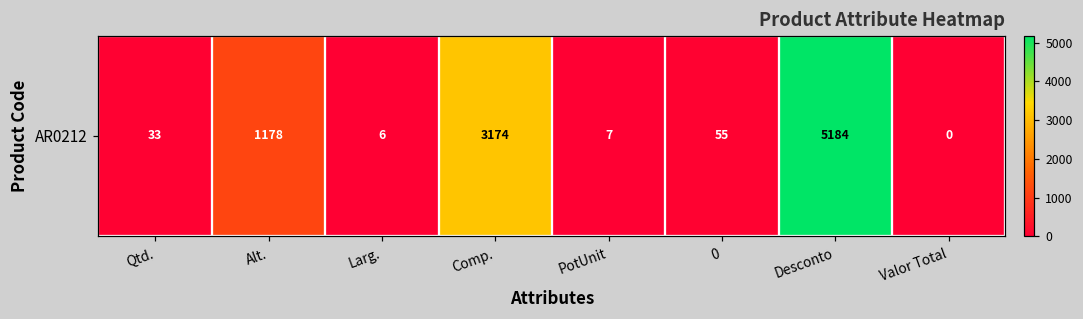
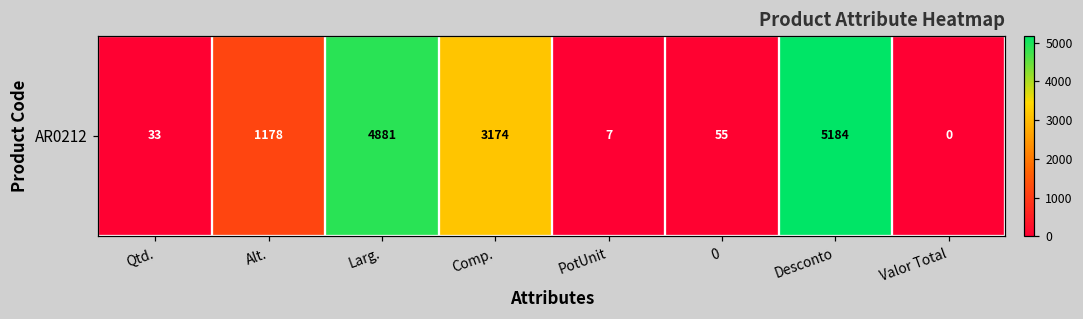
  {
    "AR0212": {
      "Qtd.": 33,
      "Alt.": 1178,
-     "Larg.": 6,
+     "Larg.": 4881,
      "Comp.": 3174,
      "PotUnit": 7,
      "0": 55,
      "Desconto": 5184,
      "Valor Total": 0
    }
  }
